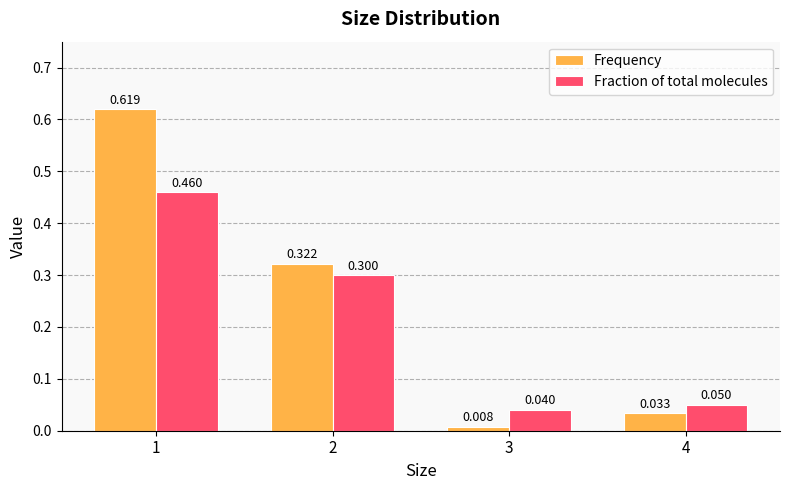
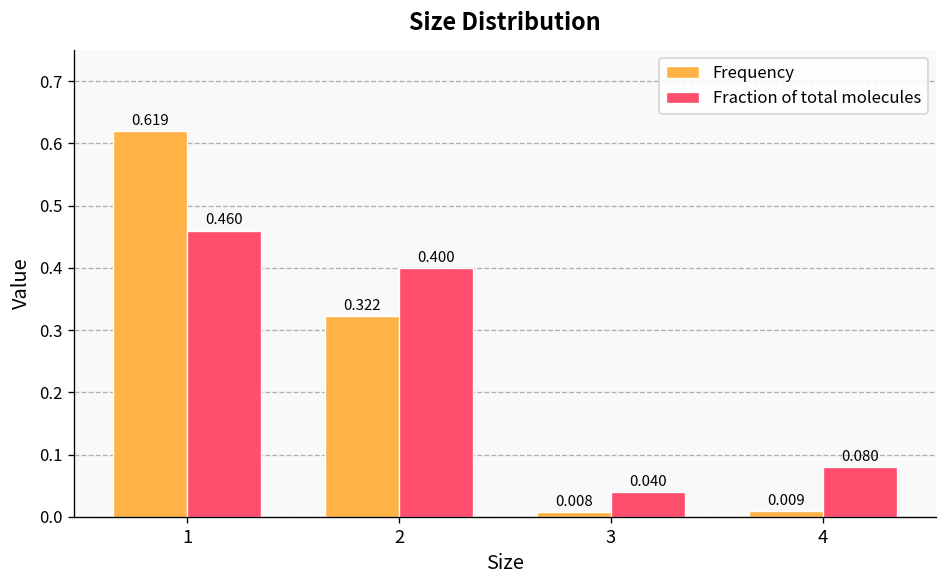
  {
    "Frequency": {
      "1": 0.619,
      "2": 0.322,
      "3": 0.008,
-     "4": 0.033
+     "4": 0.009
    },
    "Fraction of total molecules": {
      "1": 0.460,
-     "2": 0.300,
+     "2": 0.400,
      "3": 0.040,
-     "4": 0.050
+     "4": 0.080
    }
  }
